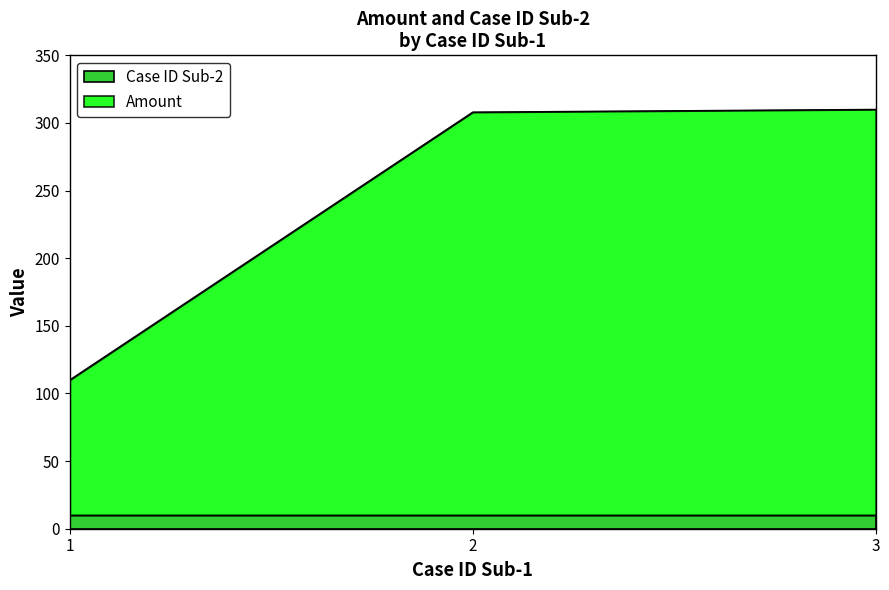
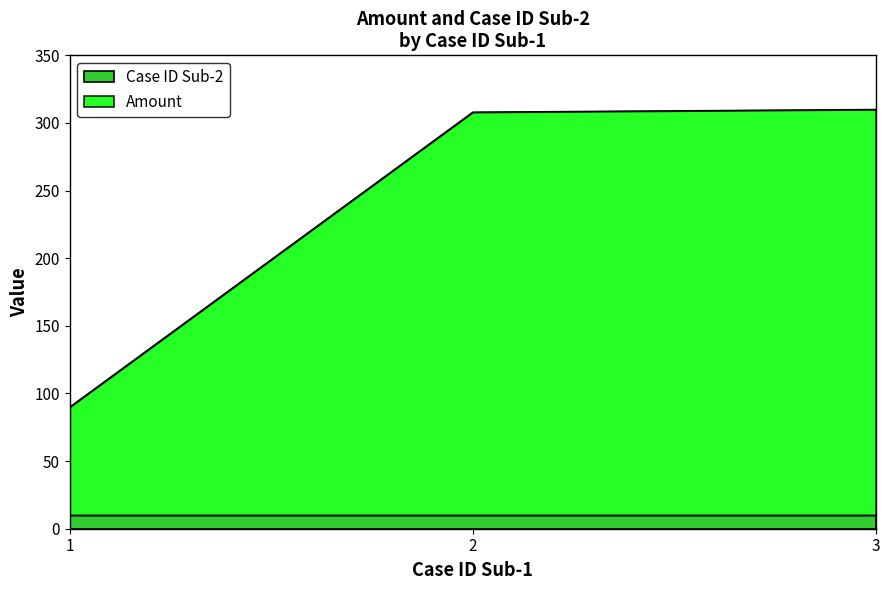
  {
    "Case ID Sub-2": {
      "1": 10,
      "2": 10,
      "3": 10
    },
    "Amount": {
-     "1": 100,
+     "1": 80,
      "2": 298,
      "3": 300
    }
  }
